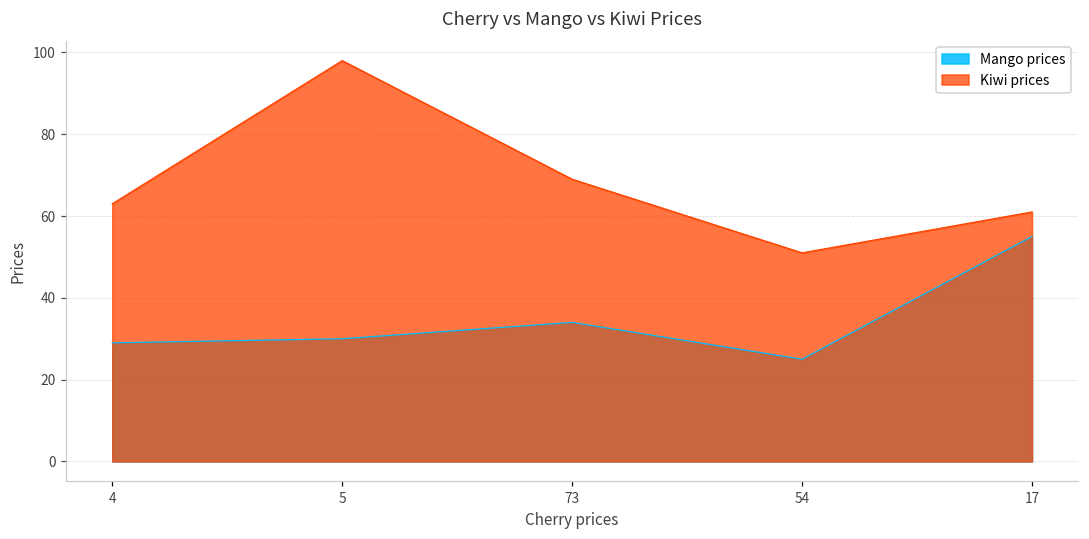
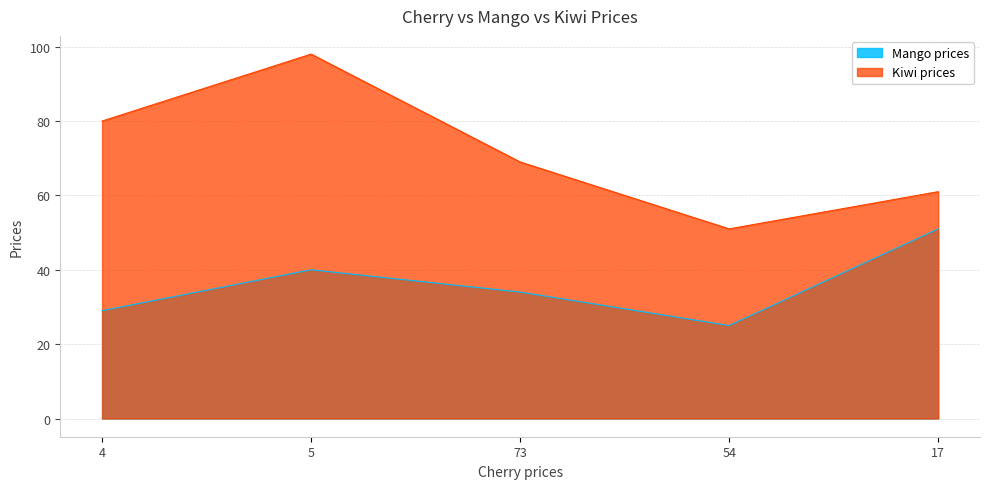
  {
    "Mango prices": {
      "4": 29,
-     "5": 30,
+     "5": 40,
      "73": 34,
      "54": 25,
-     "17": 55
+     "17": 51
    },
    "Kiwi prices": {
-     "4": 63,
+     "4": 80,
      "5": 98,
      "73": 69,
      "54": 51,
      "17": 61
    }
  }
